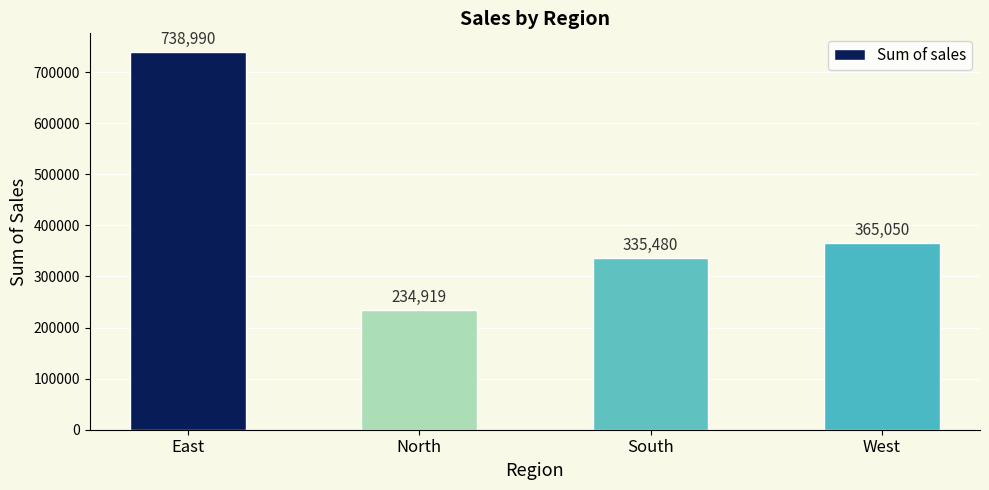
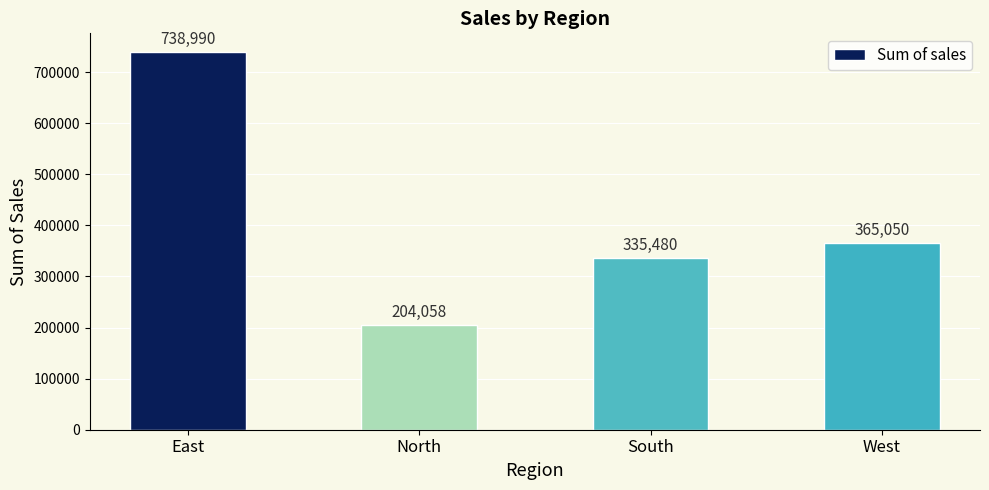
  {
    "East": "738,990",
-   "North": "234,919",
+   "North": "204,058",
    "South": "335,480",
    "West": "365,050"
  }
